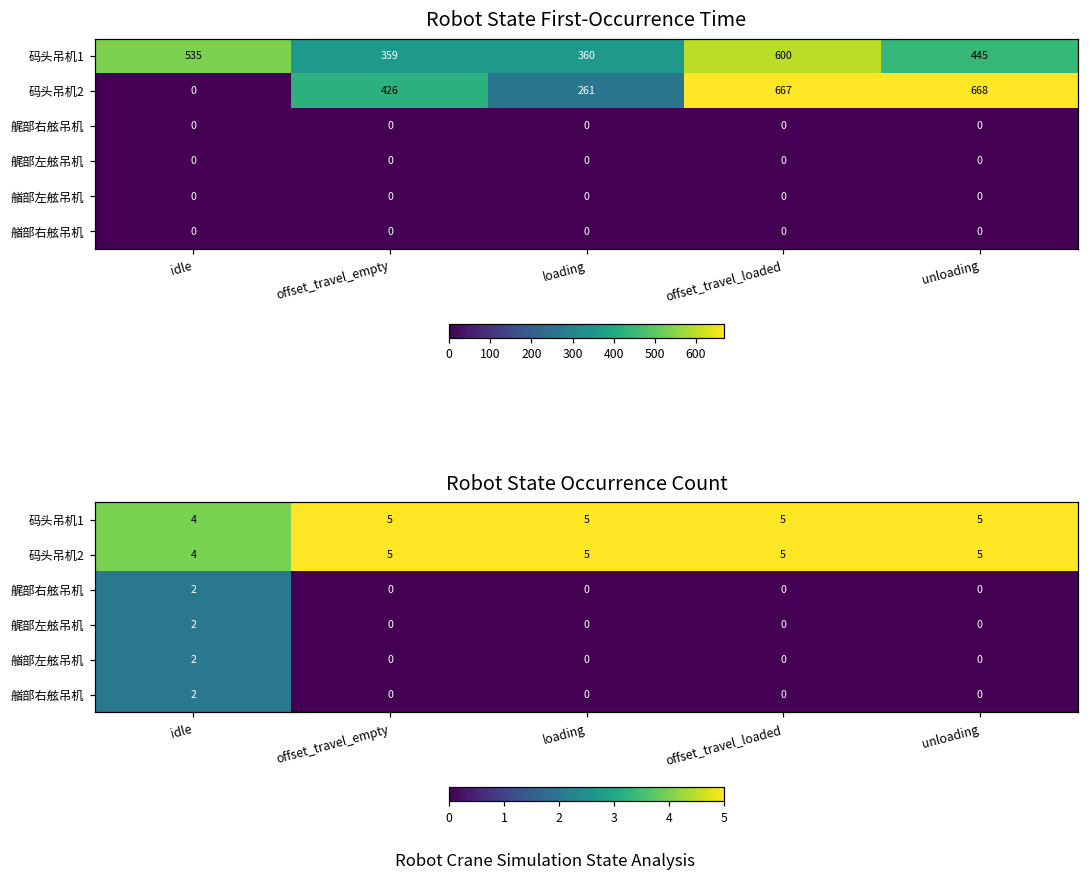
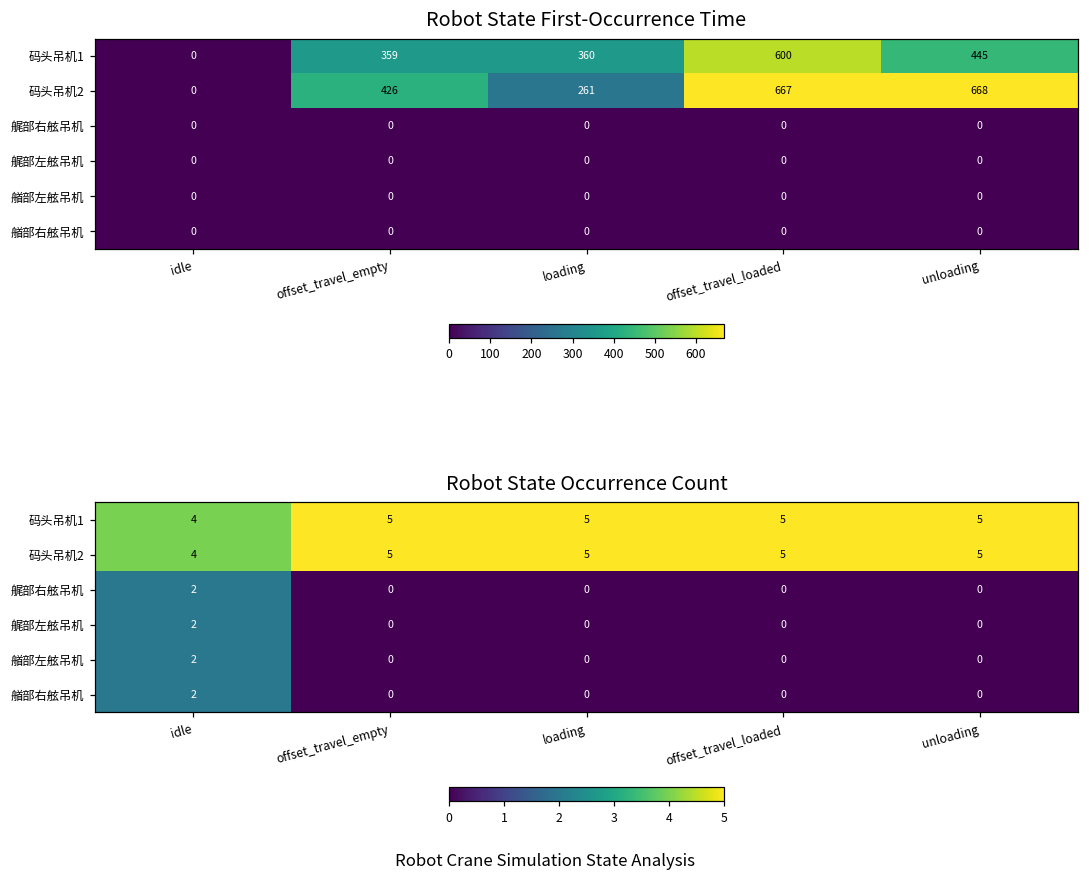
  {
    "Robot State First-Occurrence Time": {
      "码头吊机1": {
-       "idle": 535,
+       "idle": 0,
        "offset_travel_empty": 359,
        "loading": 360,
        "offset_travel_loaded": 600,
        "unloading": 445
      },
      "码头吊机2": {
        "idle": 0,
        "offset_travel_empty": 426,
        "loading": 261,
        "offset_travel_loaded": 667,
        "unloading": 668
      },
      "艉部右舷吊机": {
        "idle": 0,
        "offset_travel_empty": 0,
        "loading": 0,
        "offset_travel_loaded": 0,
        "unloading": 0
      },
      "艉部左舷吊机": {
        "idle": 0,
        "offset_travel_empty": 0,
        "loading": 0,
        "offset_travel_loaded": 0,
        "unloading": 0
      },
      "艏部左舷吊机": {
        "idle": 0,
        "offset_travel_empty": 0,
        "loading": 0,
        "offset_travel_loaded": 0,
        "unloading": 0
      },
      "艏部右舷吊机": {
        "idle": 0,
        "offset_travel_empty": 0,
        "loading": 0,
        "offset_travel_loaded": 0,
        "unloading": 0
      }
    },
    "Robot State Occurrence Count": {
      "码头吊机1": {
        "idle": 4,
        "offset_travel_empty": 5,
        "loading": 5,
        "offset_travel_loaded": 5,
        "unloading": 5
      },
      "码头吊机2": {
        "idle": 4,
        "offset_travel_empty": 5,
        "loading": 5,
        "offset_travel_loaded": 5,
        "unloading": 5
      },
      "艉部右舷吊机": {
        "idle": 2,
        "offset_travel_empty": 0,
        "loading": 0,
        "offset_travel_loaded": 0,
        "unloading": 0
      },
      "艉部左舷吊机": {
        "idle": 2,
        "offset_travel_empty": 0,
        "loading": 0,
        "offset_travel_loaded": 0,
        "unloading": 0
      },
      "艏部左舷吊机": {
        "idle": 2,
        "offset_travel_empty": 0,
        "loading": 0,
        "offset_travel_loaded": 0,
        "unloading": 0
      },
      "艏部右舷吊机": {
        "idle": 2,
        "offset_travel_empty": 0,
        "loading": 0,
        "offset_travel_loaded": 0,
        "unloading": 0
      }
    }
  }
